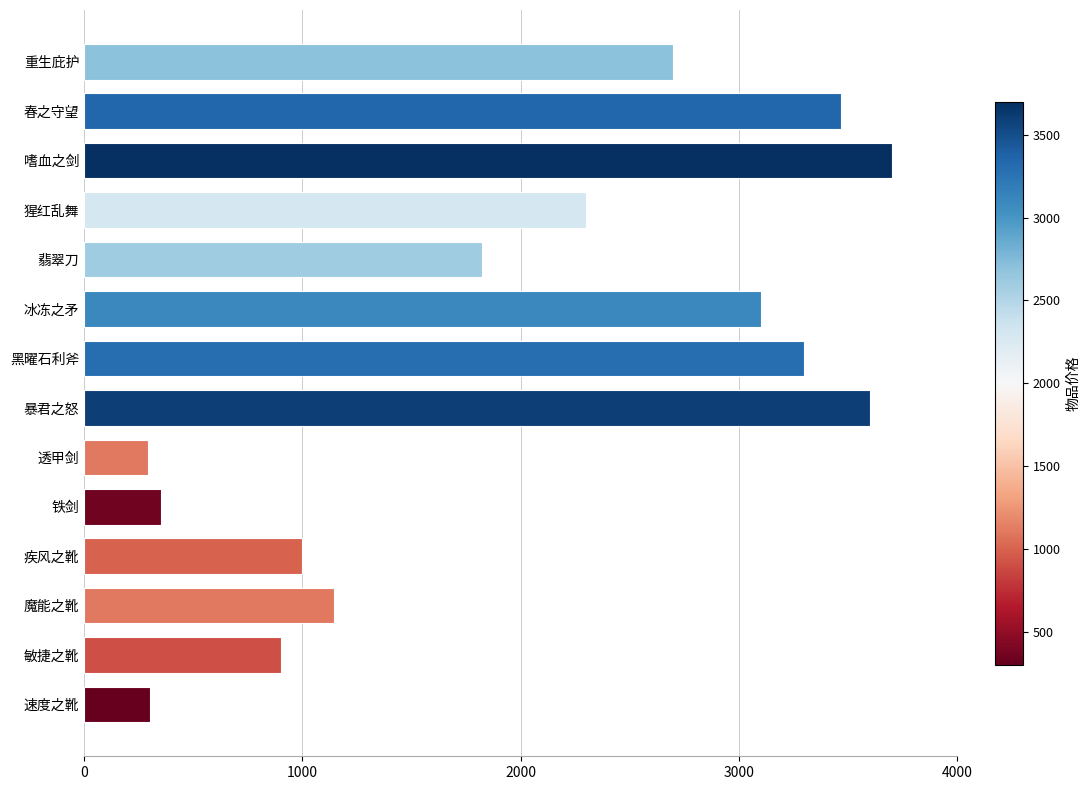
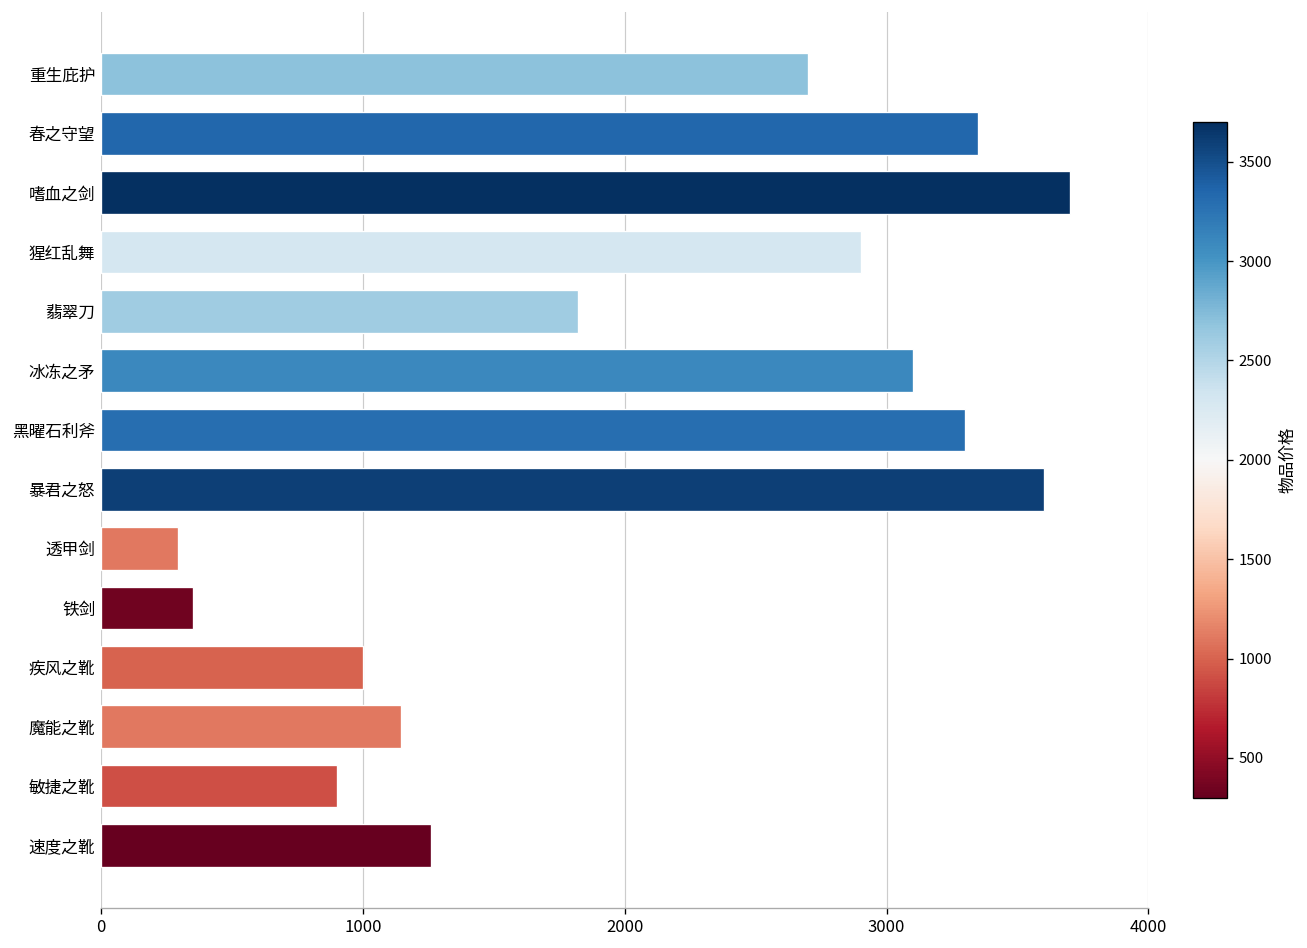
  {
    "重生庇护": 2700,
-   "春之守望": 3470,
+   "春之守望": 3350,
    "嗜血之剑": 3700,
-   "猩红乱舞": 2300,
+   "猩红乱舞": 2900,
    "翡翠刀": 1820,
    "冰冻之矛": 3100,
    "黑曜石利斧": 3300,
    "暴君之怒": 3600,
    "透甲剑": 290,
    "铁剑": 350,
    "疾风之靴": 1000,
    "魔能之靴": 1150,
    "敏捷之靴": 900,
-   "速度之靴": 300
+   "速度之靴": 1260
  }
